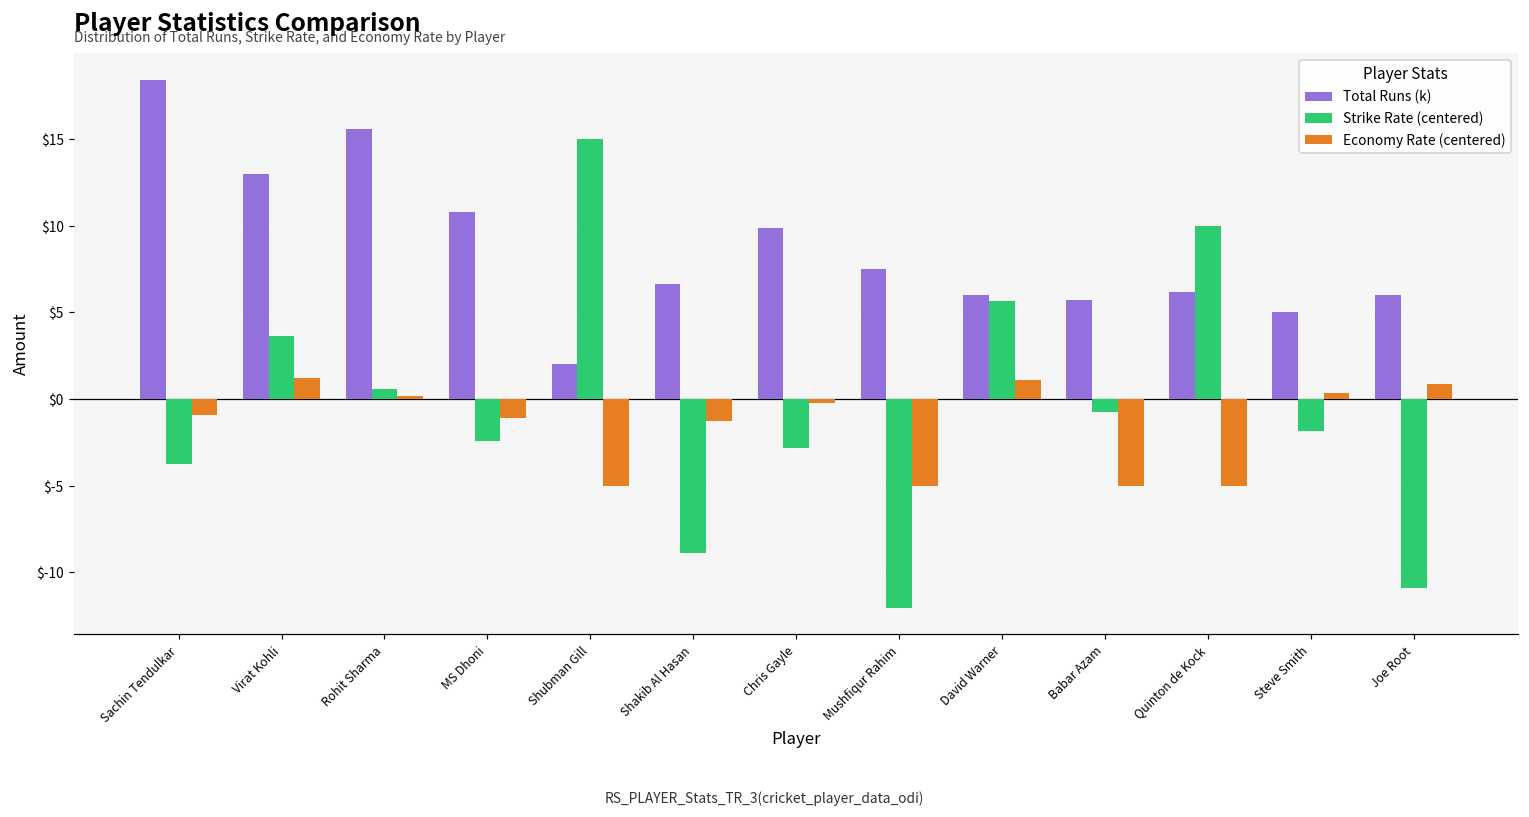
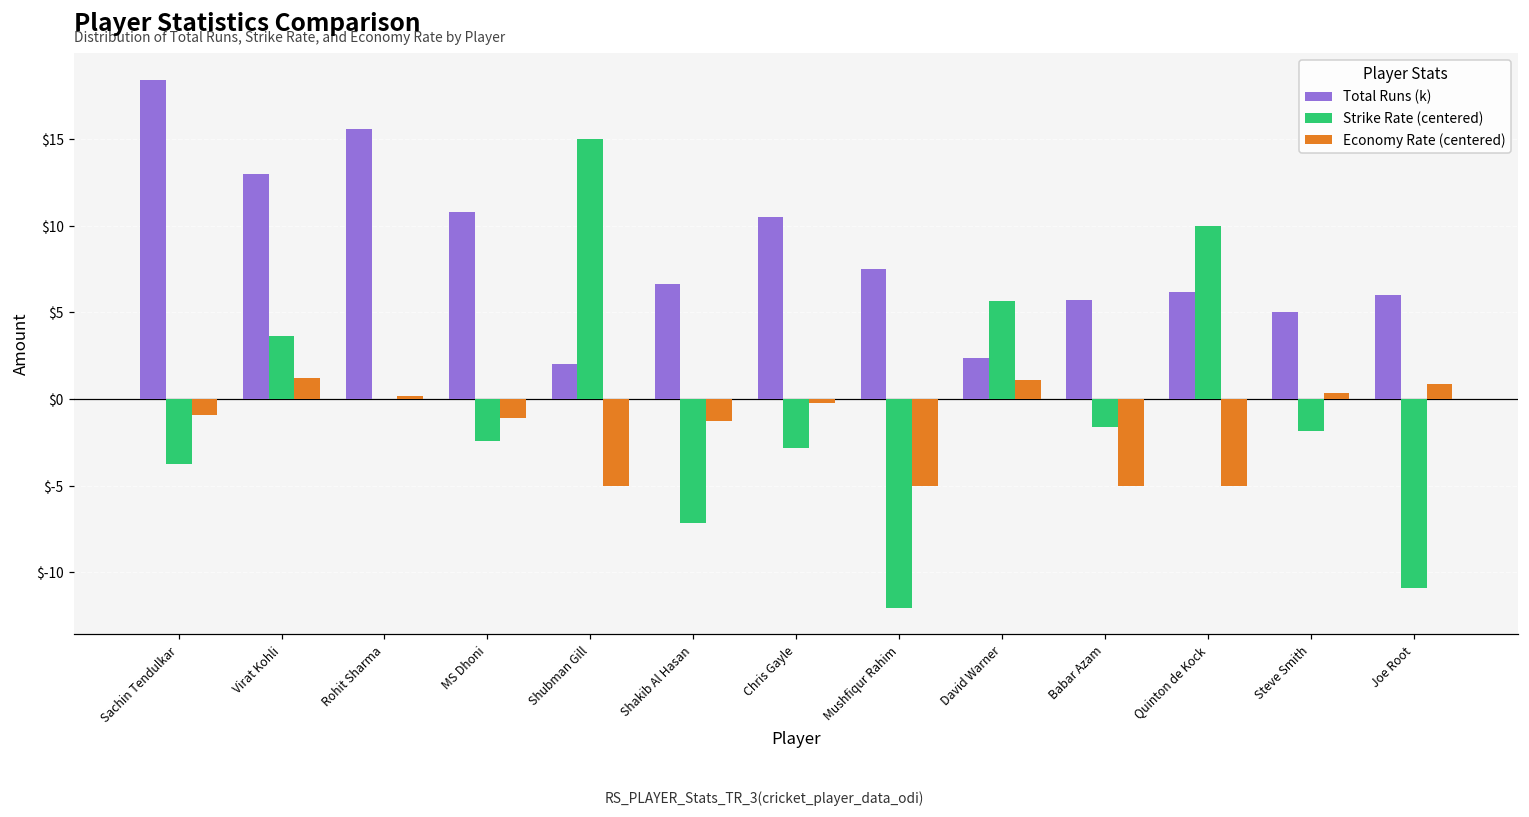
  {
    "Total Runs (k)": {
      "Sachin Tendulkar": "$18.4",
      "Virat Kohli": "$13.0",
      "Rohit Sharma": "$15.6",
      "MS Dhoni": "$10.8",
      "Shubman Gill": "$2.0",
      "Shakib Al Hasan": "$6.7",
-     "Chris Gayle": "$9.9",
+     "Chris Gayle": "$10.5",
      "Mushfiqur Rahim": "$7.5",
-     "David Warner": "$6.0",
+     "David Warner": "$2.3",
      "Babar Azam": "$5.7",
      "Quinton de Kock": "$6.2",
      "Steve Smith": "$5.0",
      "Joe Root": "$6.0"
    },
    "Strike Rate (centered)": {
      "Sachin Tendulkar": "$-3.8",
      "Virat Kohli": "$3.6",
-     "Rohit Sharma": "$0.6",
+     "Rohit Sharma": "$0.0",
      "MS Dhoni": "$-2.4",
      "Shubman Gill": "$15.0",
-     "Shakib Al Hasan": "$-8.9",
+     "Shakib Al Hasan": "$-7.2",
      "Chris Gayle": "$-2.8",
      "Mushfiqur Rahim": "$-12.0",
      "David Warner": "$5.6",
-     "Babar Azam": "$-0.8",
+     "Babar Azam": "$-1.6",
      "Quinton de Kock": "$10.0",
      "Steve Smith": "$-1.9",
      "Joe Root": "$-10.9"
    },
    "Economy Rate (centered)": {
      "Sachin Tendulkar": "$-0.9",
      "Virat Kohli": "$1.2",
      "Rohit Sharma": "$0.2",
      "MS Dhoni": "$-1.1",
      "Shubman Gill": "$-5.0",
      "Shakib Al Hasan": "$-1.2",
      "Chris Gayle": "$-0.2",
      "Mushfiqur Rahim": "$-5.0",
      "David Warner": "$1.1",
      "Babar Azam": "$-5.0",
      "Quinton de Kock": "$-5.0",
      "Steve Smith": "$0.4",
      "Joe Root": "$0.9"
    }
  }
